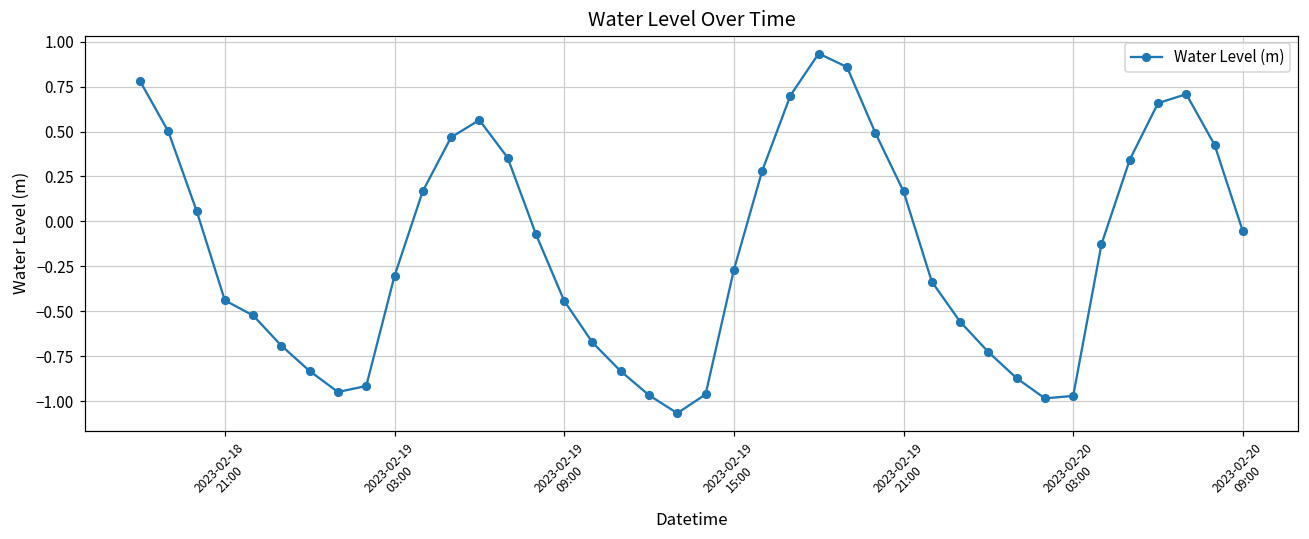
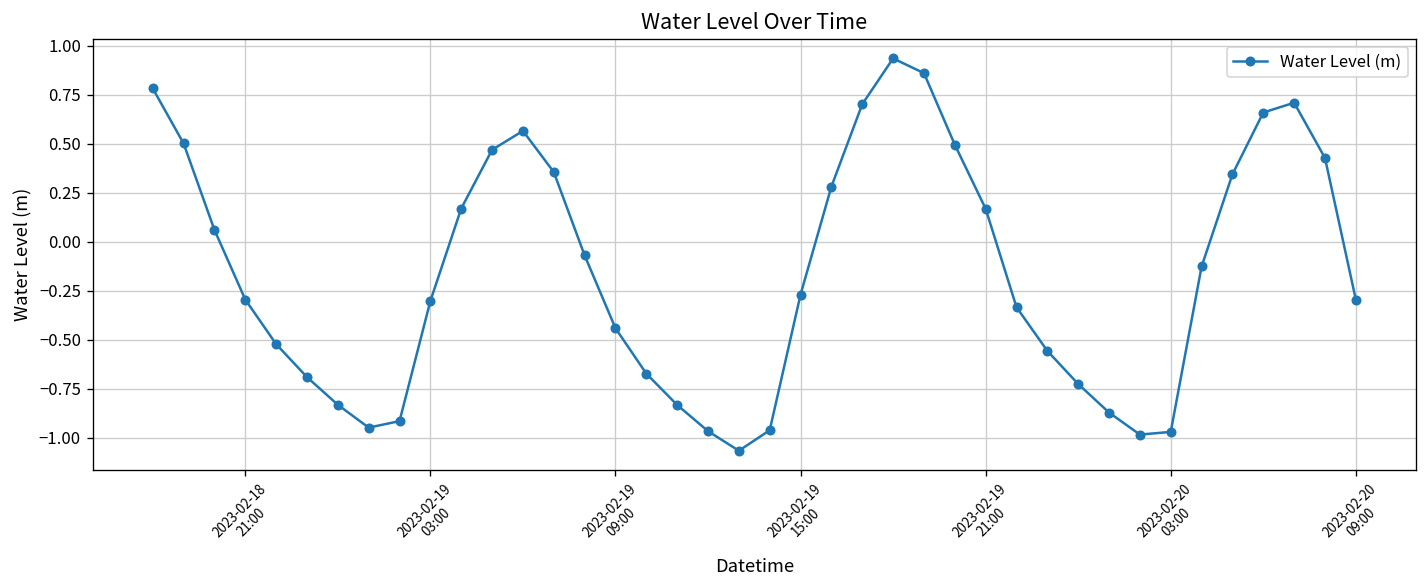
  {
-   "2023-02-18 21:00": -0.44,
+   "2023-02-18 21:00": -0.30,
    "2023-02-19 03:00": -0.30,
    "2023-02-19 09:00": -0.44,
    "2023-02-19 15:00": -0.27,
    "2023-02-19 21:00": 0.17,
    "2023-02-20 03:00": -0.97,
-   "2023-02-20 09:00": -0.06
+   "2023-02-20 09:00": -0.30
  }
